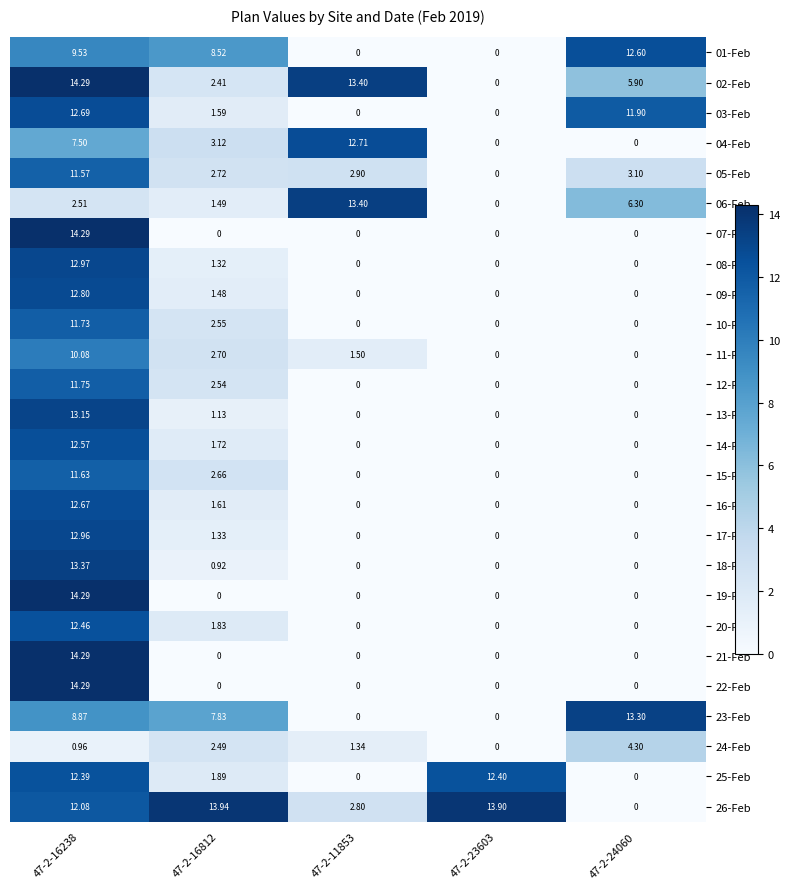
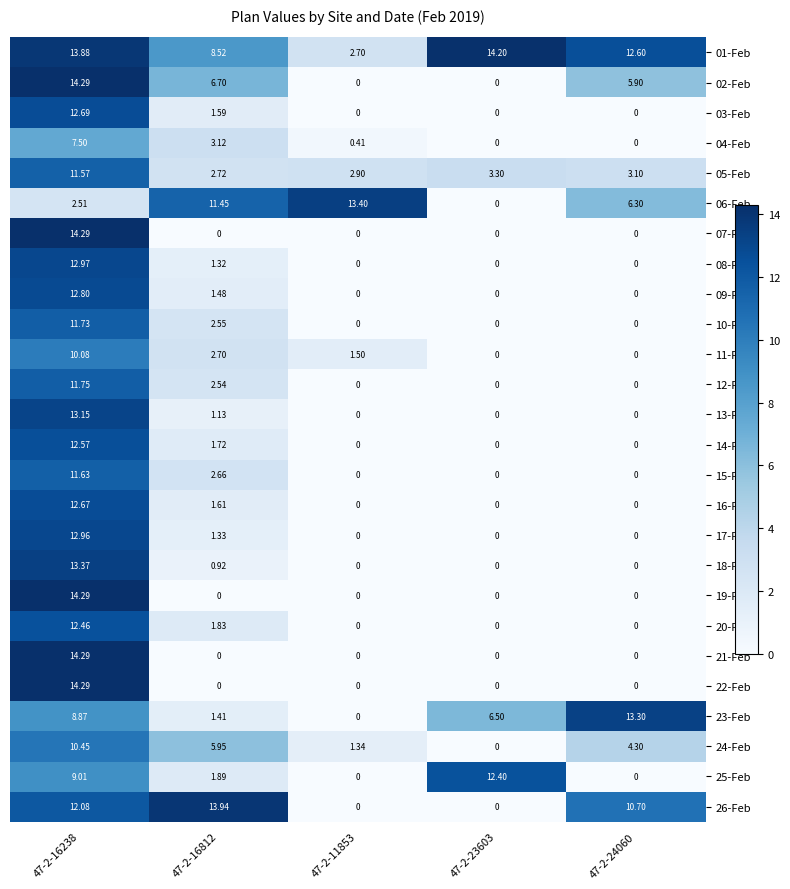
  {
    "01-Feb": {
-     "47-2-16238": 9.53,
+     "47-2-16238": 13.88,
      "47-2-16812": 8.52,
-     "47-2-11853": 0,
-     "47-2-23603": 0,
+     "47-2-11853": 2.70,
+     "47-2-23603": 14.20,
      "47-2-24060": 12.60
    },
    "02-Feb": {
      "47-2-16238": 14.29,
-     "47-2-16812": 2.41,
-     "47-2-11853": 13.40,
+     "47-2-16812": 6.70,
+     "47-2-11853": 0,
      "47-2-23603": 0,
      "47-2-24060": 5.90
    },
    "03-Feb": {
      "47-2-16238": 12.69,
      "47-2-16812": 1.59,
      "47-2-11853": 0,
      "47-2-23603": 0,
-     "47-2-24060": 11.90
+     "47-2-24060": 0
    },
    "04-Feb": {
      "47-2-16238": 7.50,
      "47-2-16812": 3.12,
-     "47-2-11853": 12.71,
+     "47-2-11853": 0.41,
      "47-2-23603": 0,
      "47-2-24060": 0
    },
    "05-Feb": {
      "47-2-16238": 11.57,
      "47-2-16812": 2.72,
      "47-2-11853": 2.90,
-     "47-2-23603": 0,
+     "47-2-23603": 3.30,
      "47-2-24060": 3.10
    },
    "06-Feb": {
      "47-2-16238": 2.51,
-     "47-2-16812": 1.49,
+     "47-2-16812": 11.45,
      "47-2-11853": 13.40,
      "47-2-23603": 0,
      "47-2-24060": 6.30
    },
    "21-Feb": {
      "47-2-16238": 14.29,
      "47-2-16812": 0,
      "47-2-11853": 0,
      "47-2-23603": 0,
      "47-2-24060": 0
    },
    "22-Feb": {
      "47-2-16238": 14.29,
      "47-2-16812": 0,
      "47-2-11853": 0,
      "47-2-23603": 0,
      "47-2-24060": 0
    },
    "23-Feb": {
      "47-2-16238": 8.87,
-     "47-2-16812": 7.83,
+     "47-2-16812": 1.41,
      "47-2-11853": 0,
-     "47-2-23603": 0,
+     "47-2-23603": 6.50,
      "47-2-24060": 13.30
    },
    "24-Feb": {
-     "47-2-16238": 0.96,
-     "47-2-16812": 2.49,
+     "47-2-16238": 10.45,
+     "47-2-16812": 5.95,
      "47-2-11853": 1.34,
      "47-2-23603": 0,
      "47-2-24060": 4.30
    },
    "25-Feb": {
-     "47-2-16238": 12.39,
+     "47-2-16238": 9.01,
      "47-2-16812": 1.89,
      "47-2-11853": 0,
      "47-2-23603": 12.40,
      "47-2-24060": 0
    },
    "26-Feb": {
      "47-2-16238": 12.08,
      "47-2-16812": 13.94,
-     "47-2-11853": 2.80,
-     "47-2-23603": 13.90,
-     "47-2-24060": 0
+     "47-2-11853": 0,
+     "47-2-23603": 0,
+     "47-2-24060": 10.70
    }
  }
